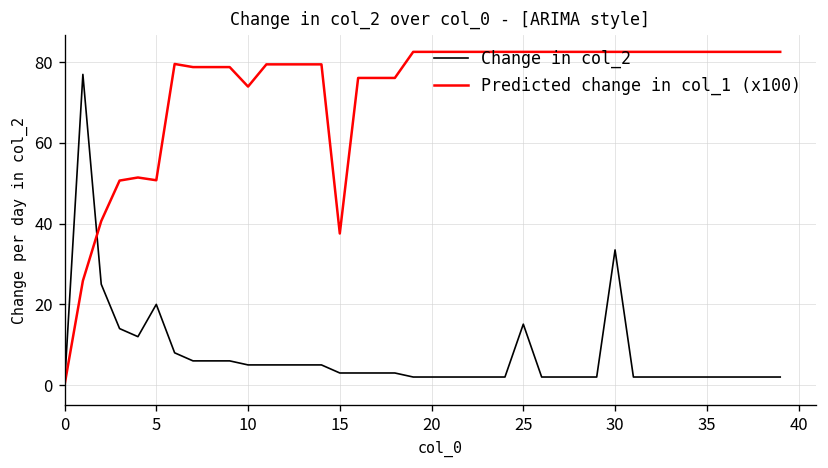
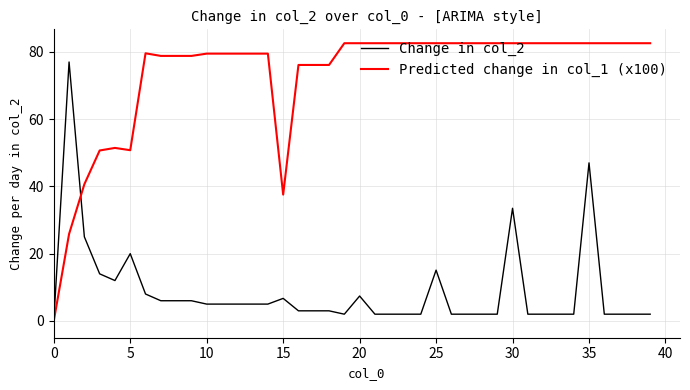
  {
    "Change in col_2": {
      "5": 20,
      "10": 5,
-     "15": 3,
-     "20": 2,
+     "15": 7,
+     "20": 7,
      "25": 15,
      "30": 34,
-     "35": 2
+     "35": 47
    },
    "Predicted change in col_1 (x100)": {
      "5": 51,
-     "10": 74,
+     "10": 79,
      "15": 38,
      "20": 83,
      "25": 83,
      "30": 83,
      "35": 83
    }
  }
